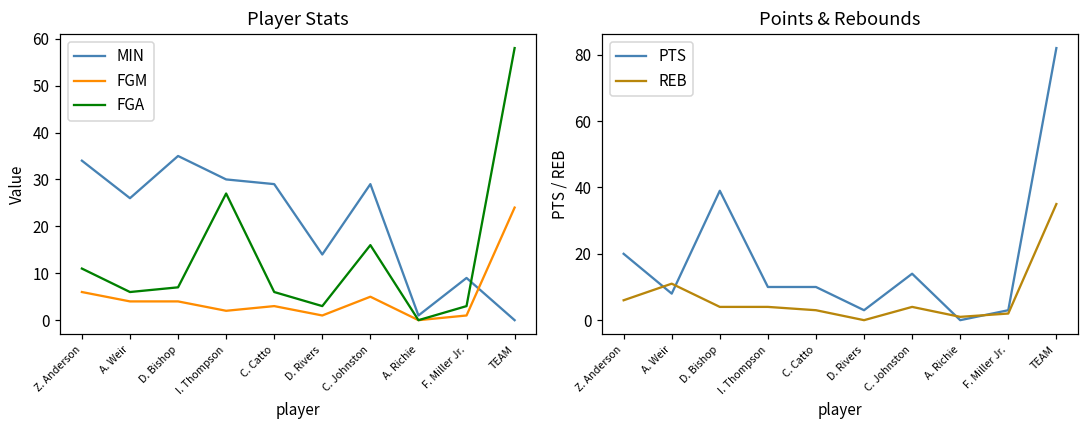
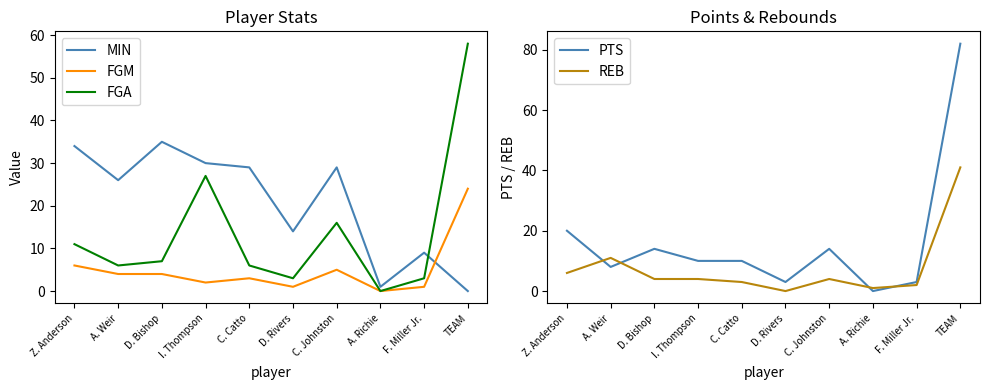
  {
    "Player Stats": {
      "MIN": {
        "Z. Anderson": 34,
        "A. Weir": 26,
        "D. Bishop": 35,
        "I. Thompson": 30,
        "C. Catto": 29,
        "D. Rivers": 14,
        "C. Johnston": 29,
        "A. Richie": 1,
        "F. Miller Jr.": 9,
        "TEAM": 0
      },
      "FGM": {
        "Z. Anderson": 6,
        "A. Weir": 4,
        "D. Bishop": 4,
        "I. Thompson": 2,
        "C. Catto": 3,
        "D. Rivers": 1,
        "C. Johnston": 5,
        "F. Miller Jr.": 1,
        "TEAM": 24
      },
      "FGA": {
        "Z. Anderson": 11,
        "A. Weir": 6,
        "D. Bishop": 7,
        "I. Thompson": 27,
        "C. Catto": 6,
        "D. Rivers": 3,
        "C. Johnston": 16,
        "F. Miller Jr.": 3,
        "TEAM": 58
      }
    },
    "Points & Rebounds": {
      "PTS": {
        "Z. Anderson": 20,
        "A. Weir": 8,
-       "D. Bishop": 39,
+       "D. Bishop": 14,
        "I. Thompson": 10,
        "C. Catto": 10,
        "D. Rivers": 3,
        "C. Johnston": 14,
        "A. Richie": 0,
        "F. Miller Jr.": 3,
        "TEAM": 82
      },
      "REB": {
        "Z. Anderson": 6,
        "A. Weir": 11,
        "D. Bishop": 4,
        "I. Thompson": 4,
        "C. Catto": 3,
        "D. Rivers": 0,
        "C. Johnston": 4,
        "A. Richie": 1,
        "F. Miller Jr.": 2,
-       "TEAM": 35
+       "TEAM": 41
      }
    }
  }
